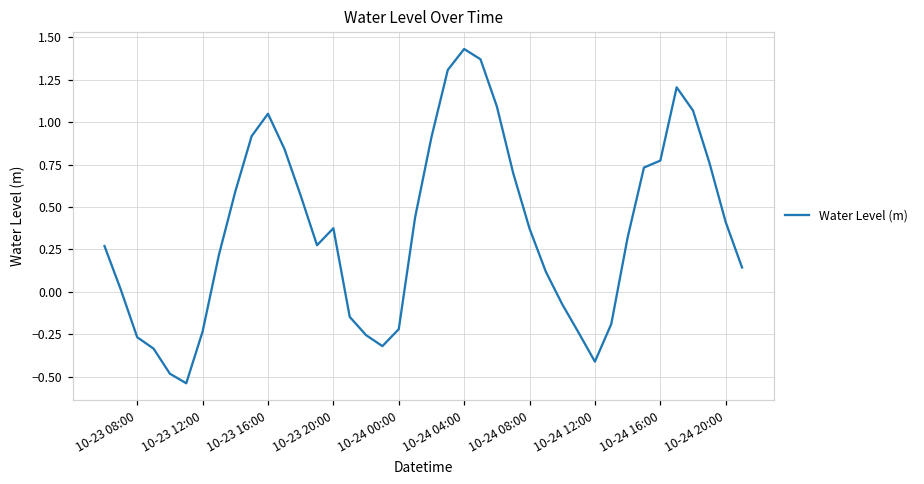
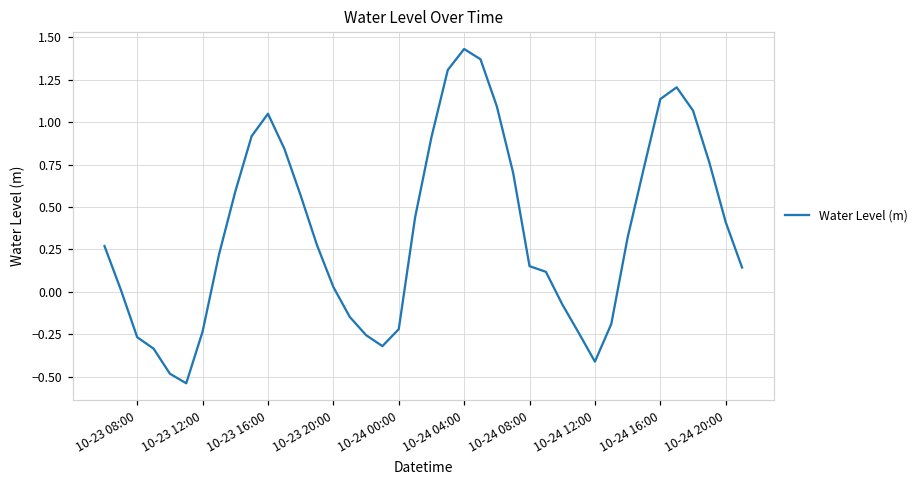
  {
    "10-23 08:00": -0.27,
    "10-23 12:00": -0.23,
    "10-23 16:00": 1.05,
-   "10-23 20:00": 0.37,
+   "10-23 20:00": 0.03,
    "10-24 00:00": -0.22,
    "10-24 04:00": 1.43,
-   "10-24 08:00": 0.37,
+   "10-24 08:00": 0.15,
    "10-24 12:00": -0.41,
-   "10-24 16:00": 0.77,
+   "10-24 16:00": 1.14,
    "10-24 20:00": 0.41
  }
